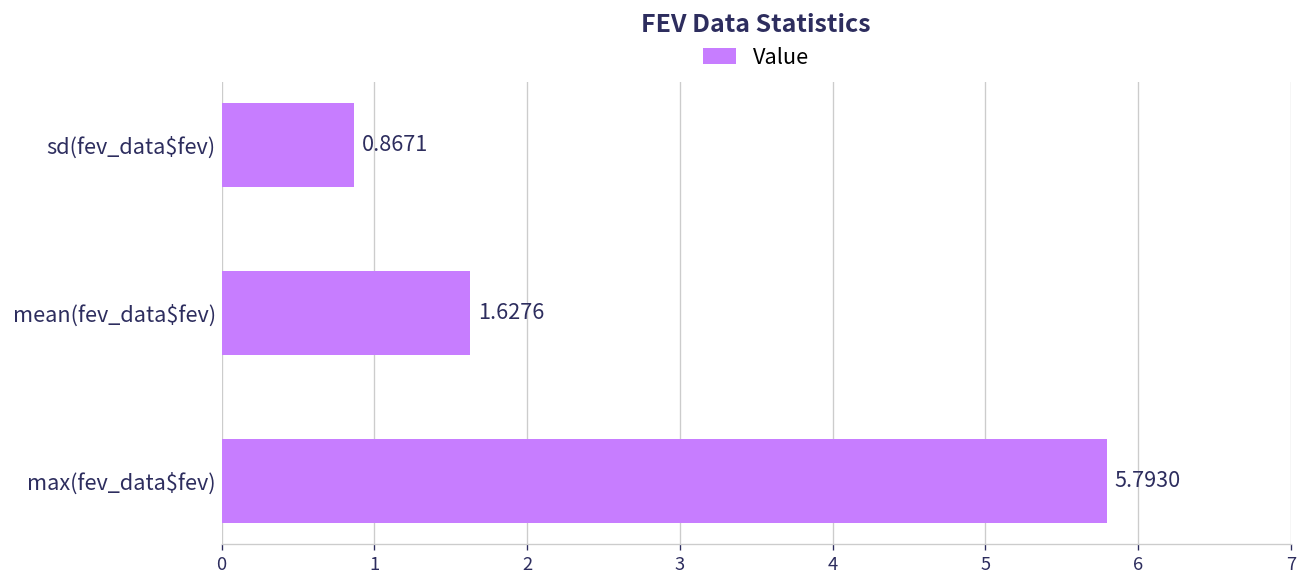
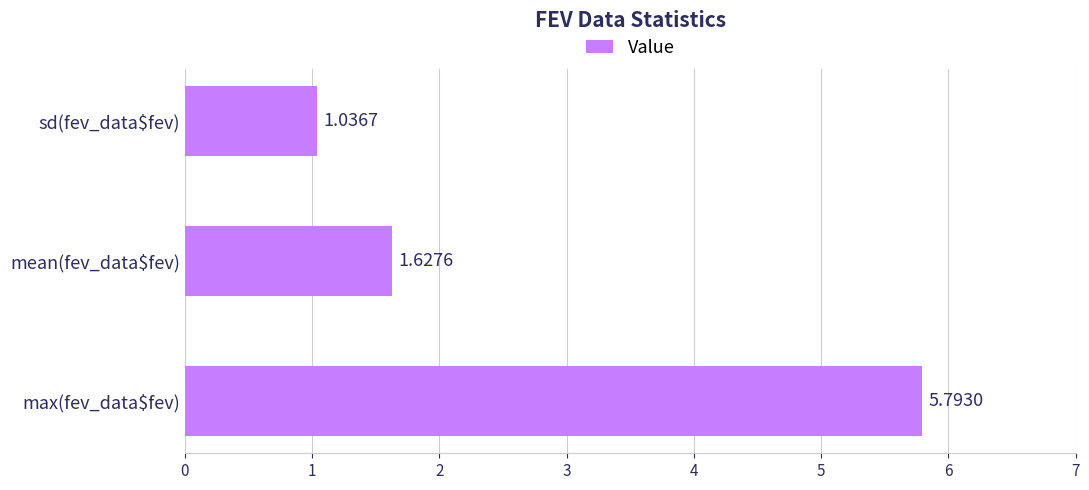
  {
-   "sd(fev_data$fev)": 0.8671,
+   "sd(fev_data$fev)": 1.0367,
    "mean(fev_data$fev)": 1.6276,
    "max(fev_data$fev)": 5.7930
  }
